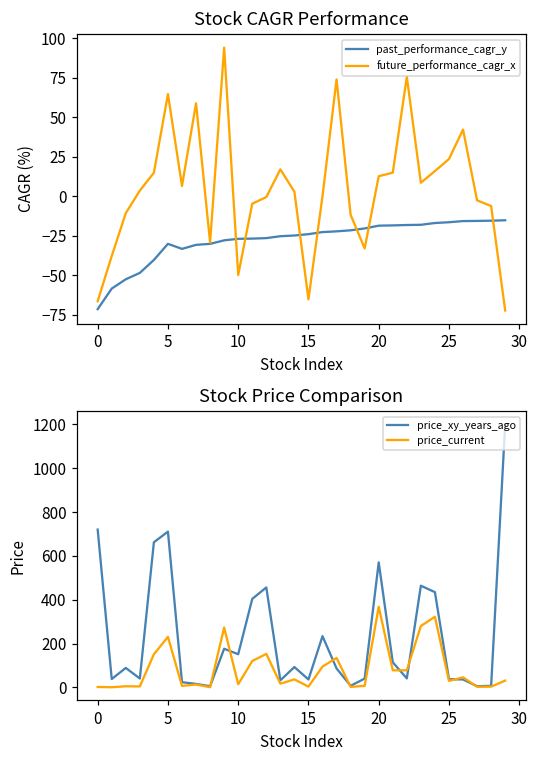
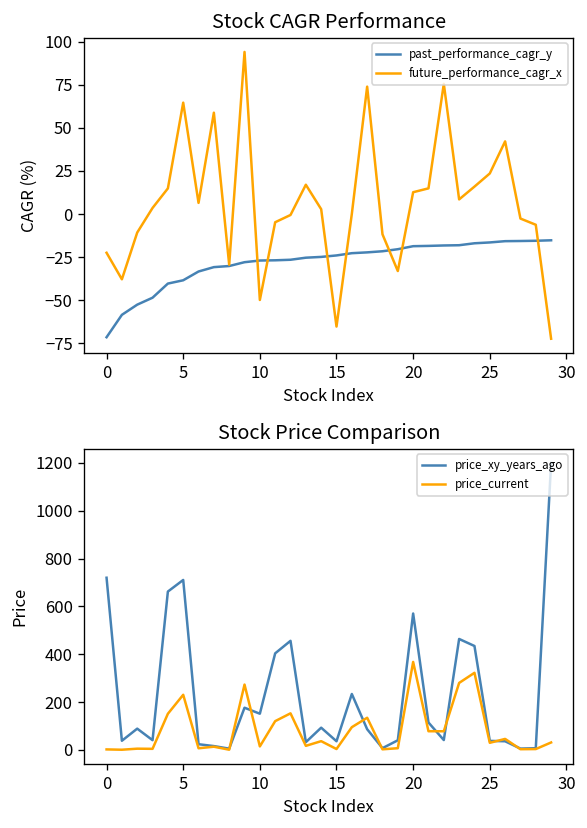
  {
    "Stock CAGR Performance": {
      "past_performance_cagr_y": {
        "0": -72,
-       "5": -30,
+       "5": -38,
        "10": -27,
        "15": -24,
        "20": -19,
        "25": -17
      },
      "future_performance_cagr_x": {
-       "0": -67,
+       "0": -23,
        "5": 65,
        "10": -50,
        "15": -65,
        "20": 13,
        "25": 24
      }
    },
    "Stock Price Comparison": {
      "price_xy_years_ago": {
        "0": 720,
        "5": 710,
        "10": 150,
        "15": 40,
        "20": 570
      },
      "price_current": {
        "0": 0,
        "5": 230,
        "10": 10,
        "15": 0,
        "20": 370
      }
    }
  }
